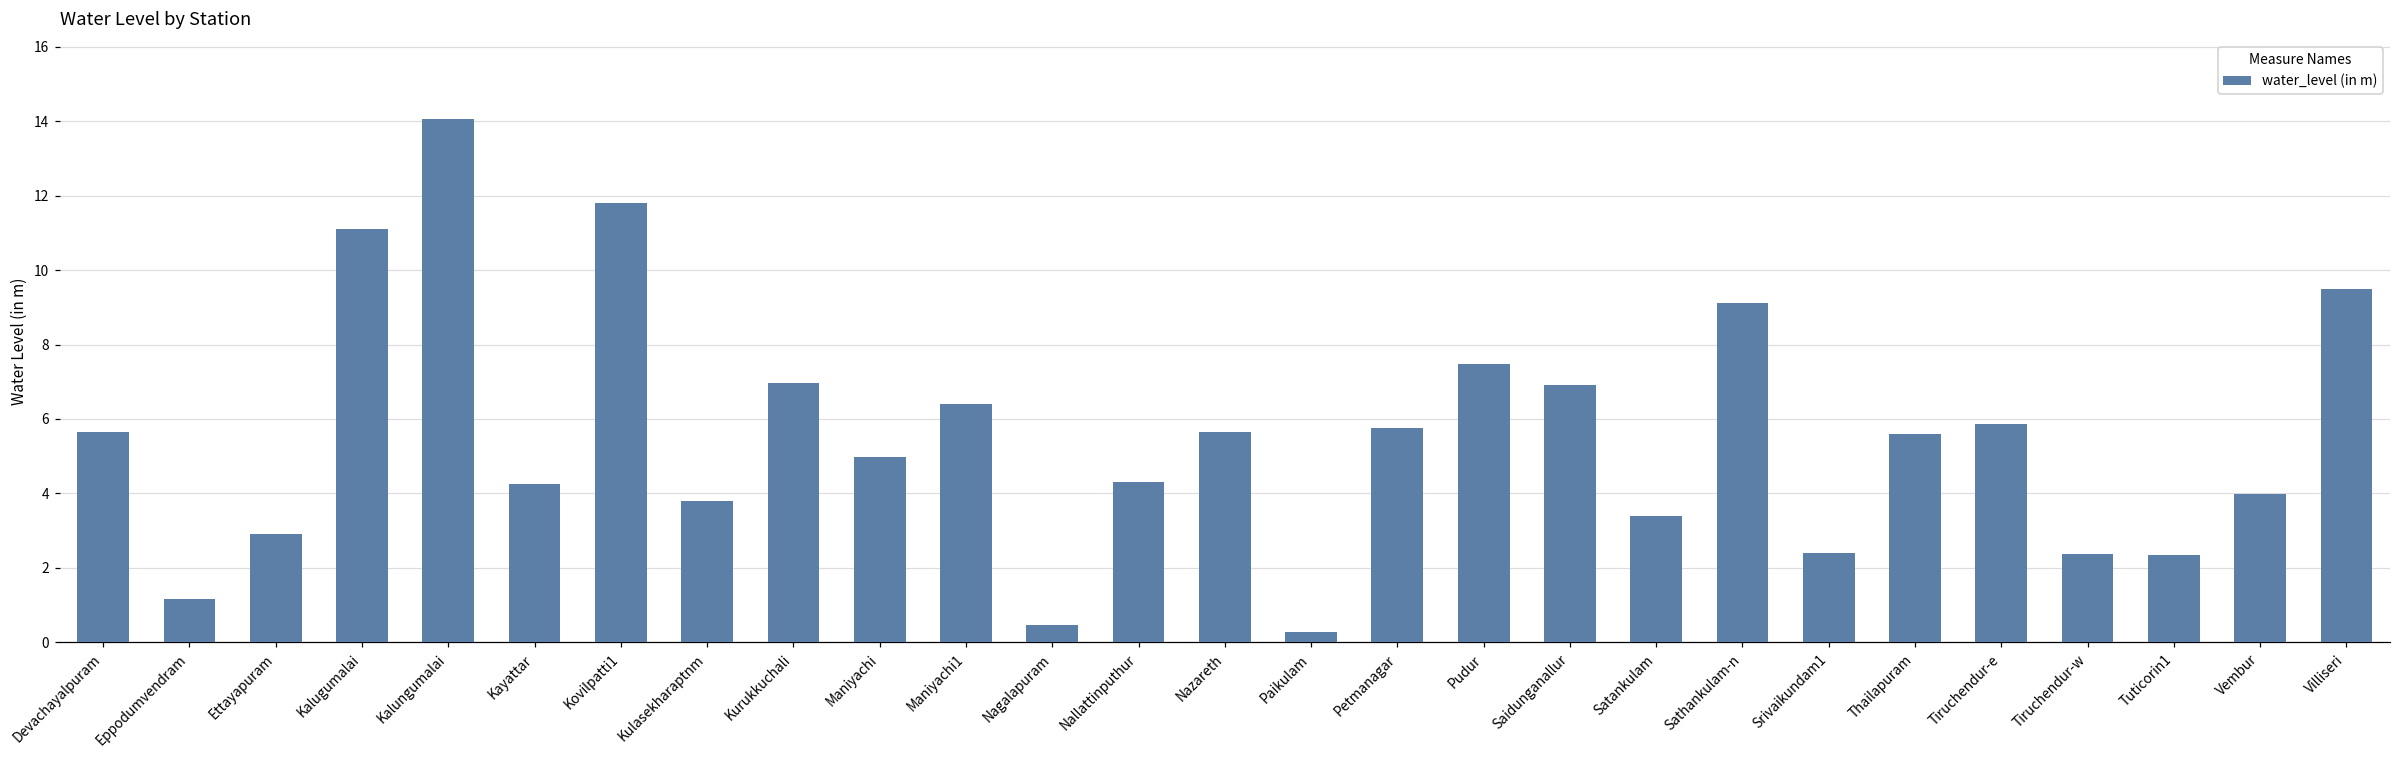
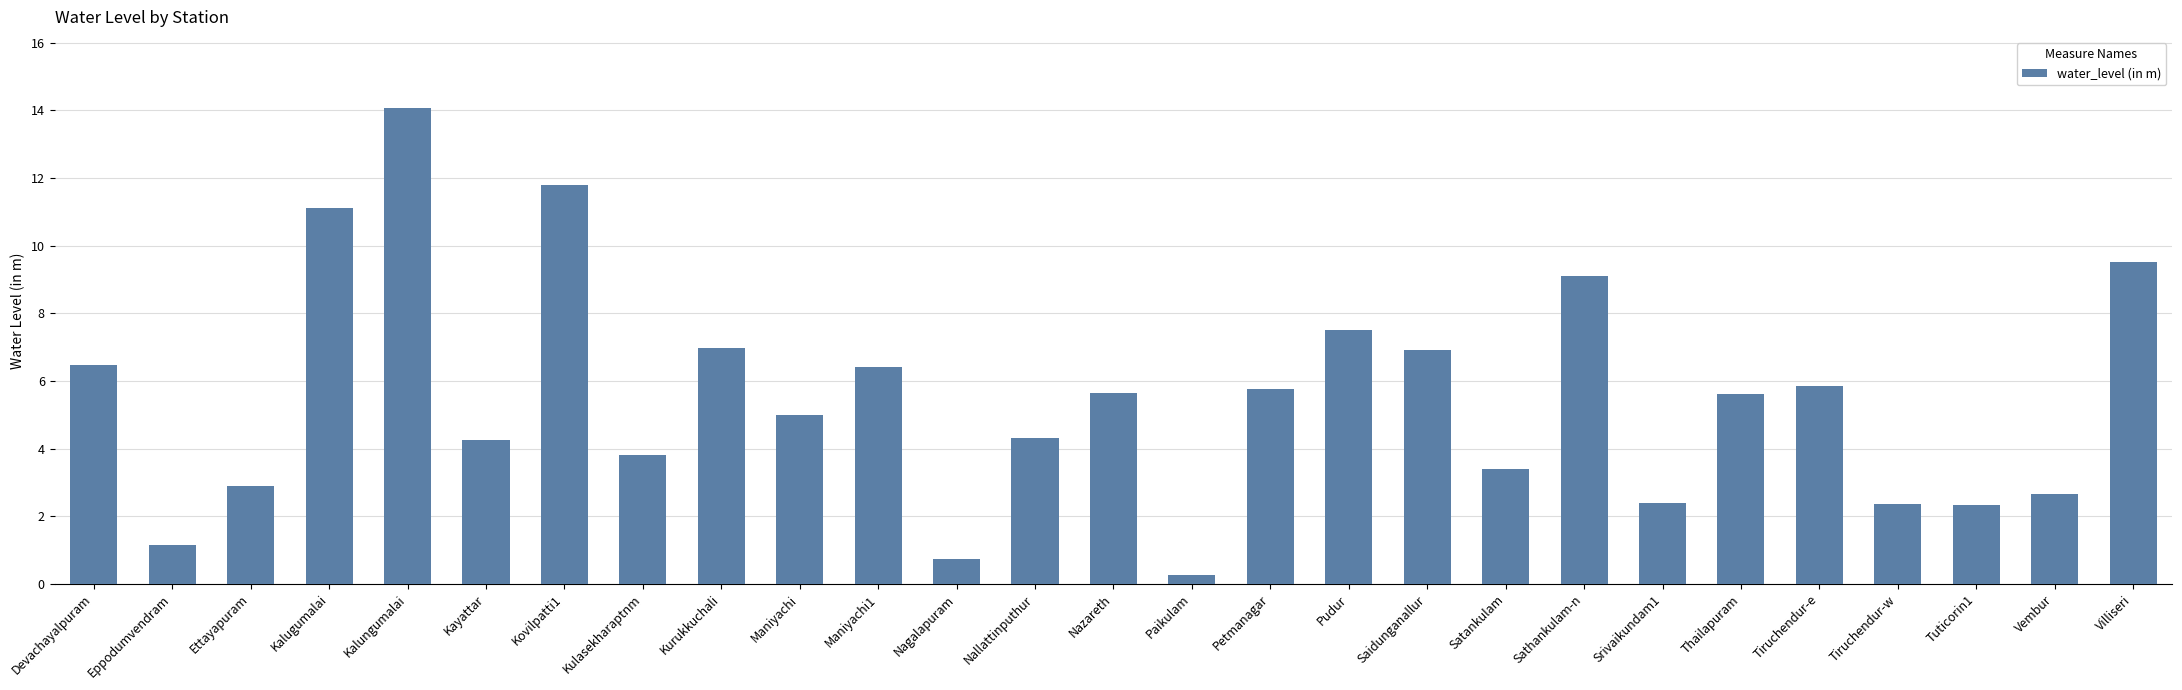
  {
-   "Devachayalpuram": 5.7,
+   "Devachayalpuram": 6.5,
    "Eppodumvendram": 1.2,
    "Ettayapuram": 2.9,
    "Kalugumalai": 11.1,
    "Kalungumalai": 14.1,
    "Kayattar": 4.3,
    "Kovilpatti1": 11.8,
    "Kulasekharaptnm": 3.8,
    "Kurukkuchali": 7.0,
    "Maniyachi": 5.0,
    "Maniyachi1": 6.4,
-   "Nagalapuram": 0.5,
+   "Nagalapuram": 0.7,
    "Nallattinputhur": 4.3,
    "Nazareth": 5.7,
    "Paikulam": 0.3,
    "Petmanagar": 5.8,
    "Pudur": 7.5,
    "Saidunganallur": 6.9,
    "Satankulam": 3.4,
    "Sathankulam-n": 9.1,
    "Srivaikundam1": 2.4,
    "Thailapuram": 5.6,
    "Tiruchendur-e": 5.9,
    "Tiruchendur-w": 2.4,
    "Tuticorin1": 2.3,
-   "Vembur": 4.0,
+   "Vembur": 2.7,
    "Villiseri": 9.5
  }
